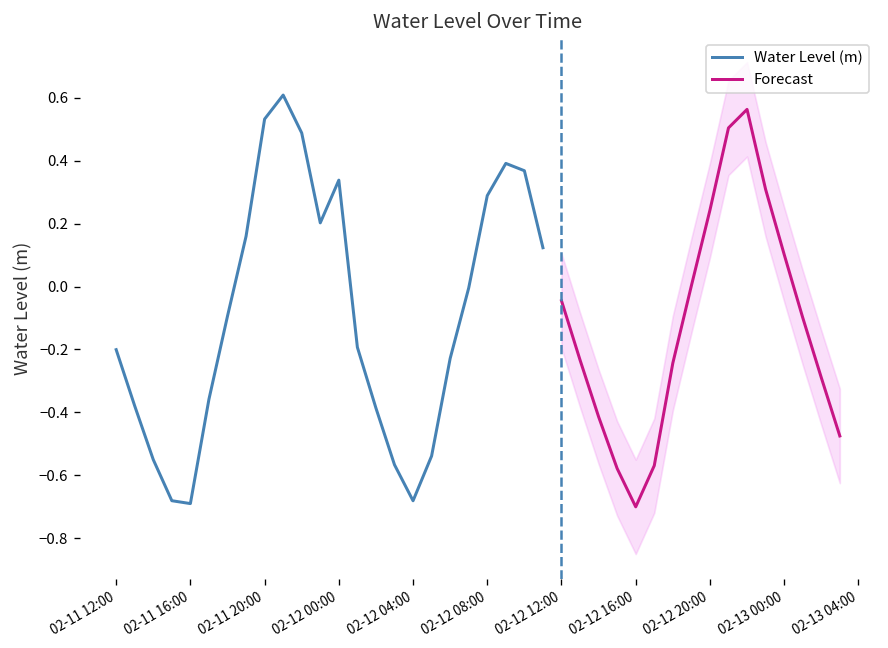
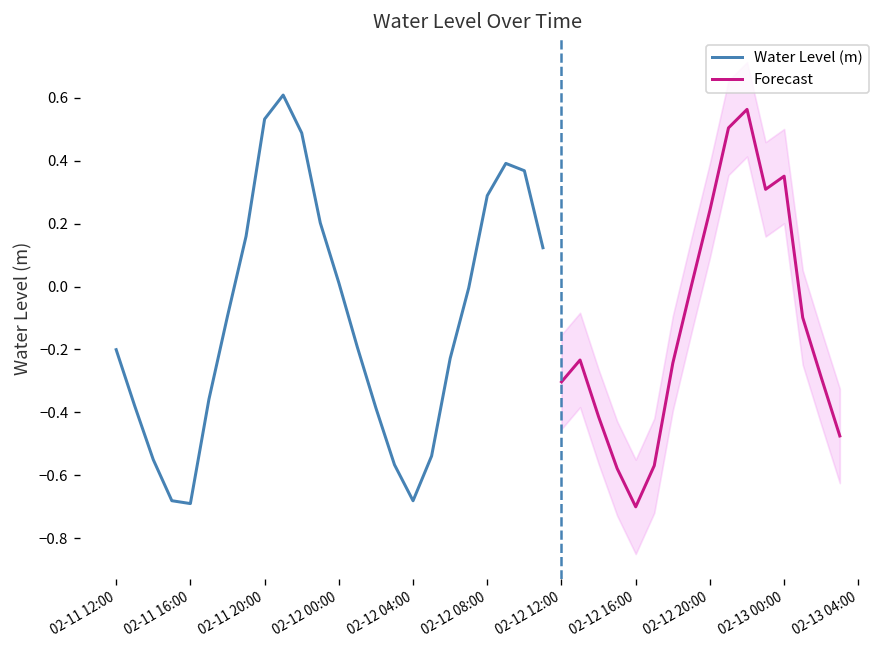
  {
    "Water Level (m)": {
      "02-11 12:00": -0.20,
      "02-11 16:00": -0.69,
      "02-11 20:00": 0.53,
-     "02-12 00:00": 0.34,
+     "02-12 00:00": 0.01,
      "02-12 04:00": -0.68,
      "02-12 08:00": 0.29
    },
    "Forecast": {
-     "02-12 12:00": -0.05,
+     "02-12 12:00": -0.30,
      "02-12 16:00": -0.70,
      "02-12 20:00": 0.24,
-     "02-13 00:00": 0.10
+     "02-13 00:00": 0.35
    }
  }
